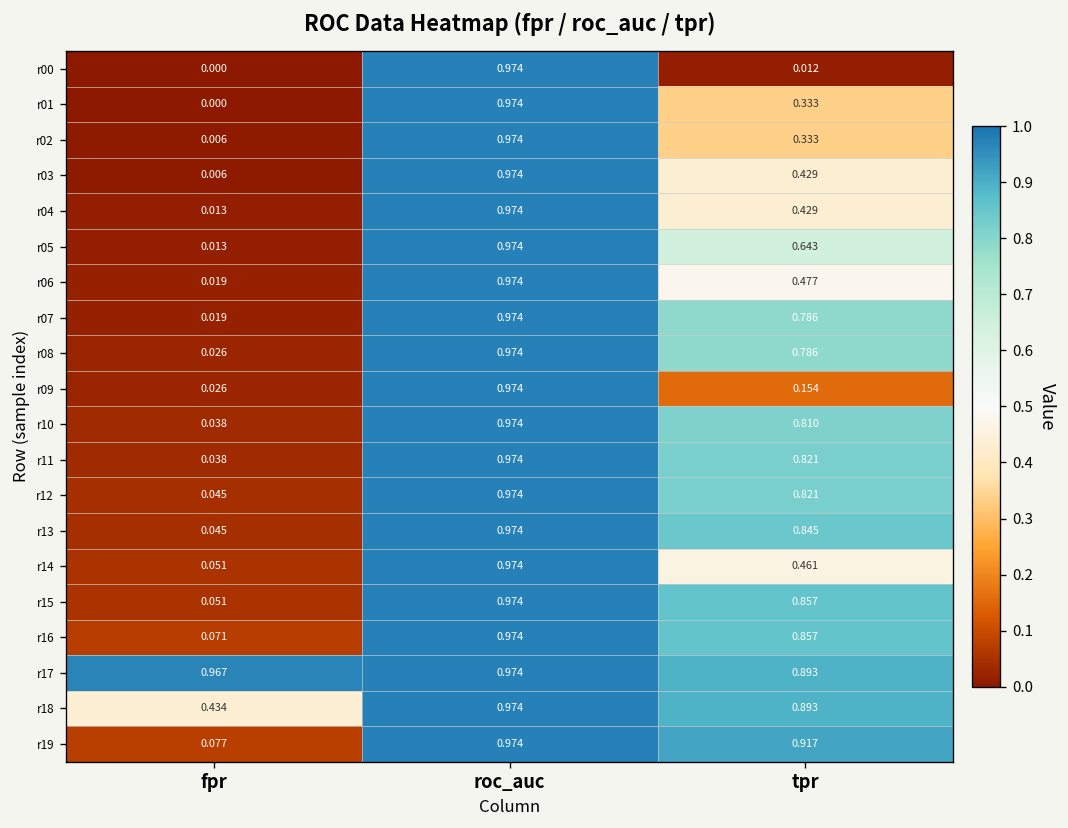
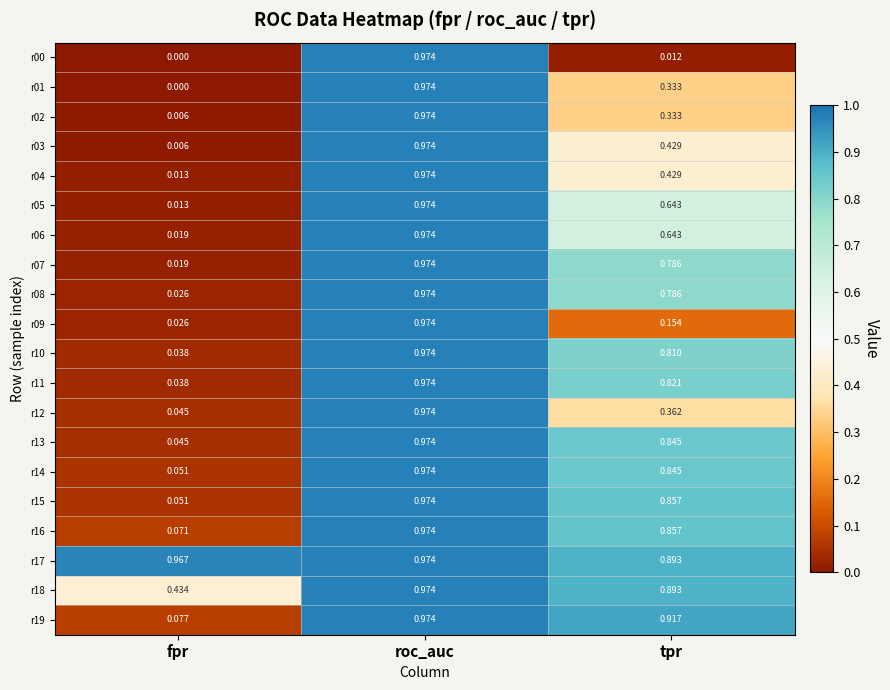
  {
    "r00": {
      "fpr": 0.000,
      "roc_auc": 0.974,
      "tpr": 0.012
    },
    "r01": {
      "fpr": 0.000,
      "roc_auc": 0.974,
      "tpr": 0.333
    },
    "r02": {
      "fpr": 0.006,
      "roc_auc": 0.974,
      "tpr": 0.333
    },
    "r03": {
      "fpr": 0.006,
      "roc_auc": 0.974,
      "tpr": 0.429
    },
    "r04": {
      "fpr": 0.013,
      "roc_auc": 0.974,
      "tpr": 0.429
    },
    "r05": {
      "fpr": 0.013,
      "roc_auc": 0.974,
      "tpr": 0.643
    },
    "r06": {
      "fpr": 0.019,
      "roc_auc": 0.974,
-     "tpr": 0.477
+     "tpr": 0.643
    },
    "r07": {
      "fpr": 0.019,
      "roc_auc": 0.974,
      "tpr": 0.786
    },
    "r08": {
      "fpr": 0.026,
      "roc_auc": 0.974,
      "tpr": 0.786
    },
    "r09": {
      "fpr": 0.026,
      "roc_auc": 0.974,
      "tpr": 0.154
    },
    "r10": {
      "fpr": 0.038,
      "roc_auc": 0.974,
      "tpr": 0.810
    },
    "r11": {
      "fpr": 0.038,
      "roc_auc": 0.974,
      "tpr": 0.821
    },
    "r12": {
      "fpr": 0.045,
      "roc_auc": 0.974,
-     "tpr": 0.821
+     "tpr": 0.362
    },
    "r13": {
      "fpr": 0.045,
      "roc_auc": 0.974,
      "tpr": 0.845
    },
    "r14": {
      "fpr": 0.051,
      "roc_auc": 0.974,
-     "tpr": 0.461
+     "tpr": 0.845
    },
    "r15": {
      "fpr": 0.051,
      "roc_auc": 0.974,
      "tpr": 0.857
    },
    "r16": {
      "fpr": 0.071,
      "roc_auc": 0.974,
      "tpr": 0.857
    },
    "r17": {
      "fpr": 0.967,
      "roc_auc": 0.974,
      "tpr": 0.893
    },
    "r18": {
      "fpr": 0.434,
      "roc_auc": 0.974,
      "tpr": 0.893
    },
    "r19": {
      "fpr": 0.077,
      "roc_auc": 0.974,
      "tpr": 0.917
    }
  }
